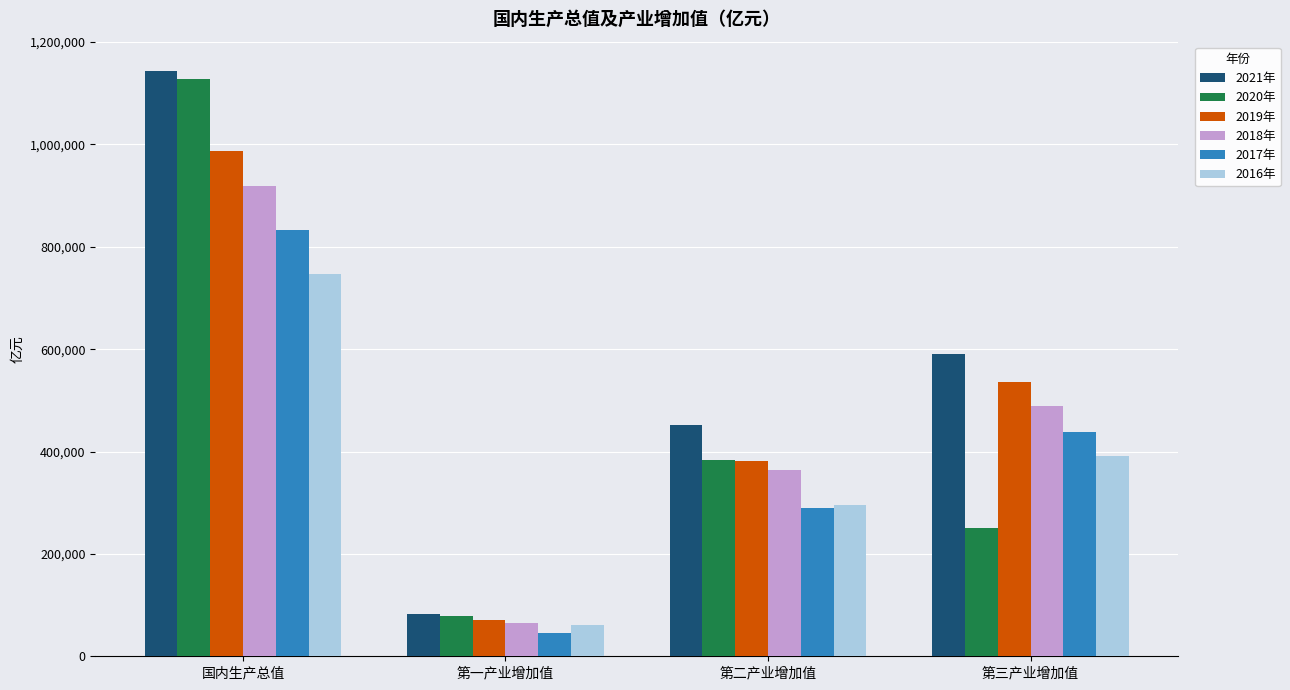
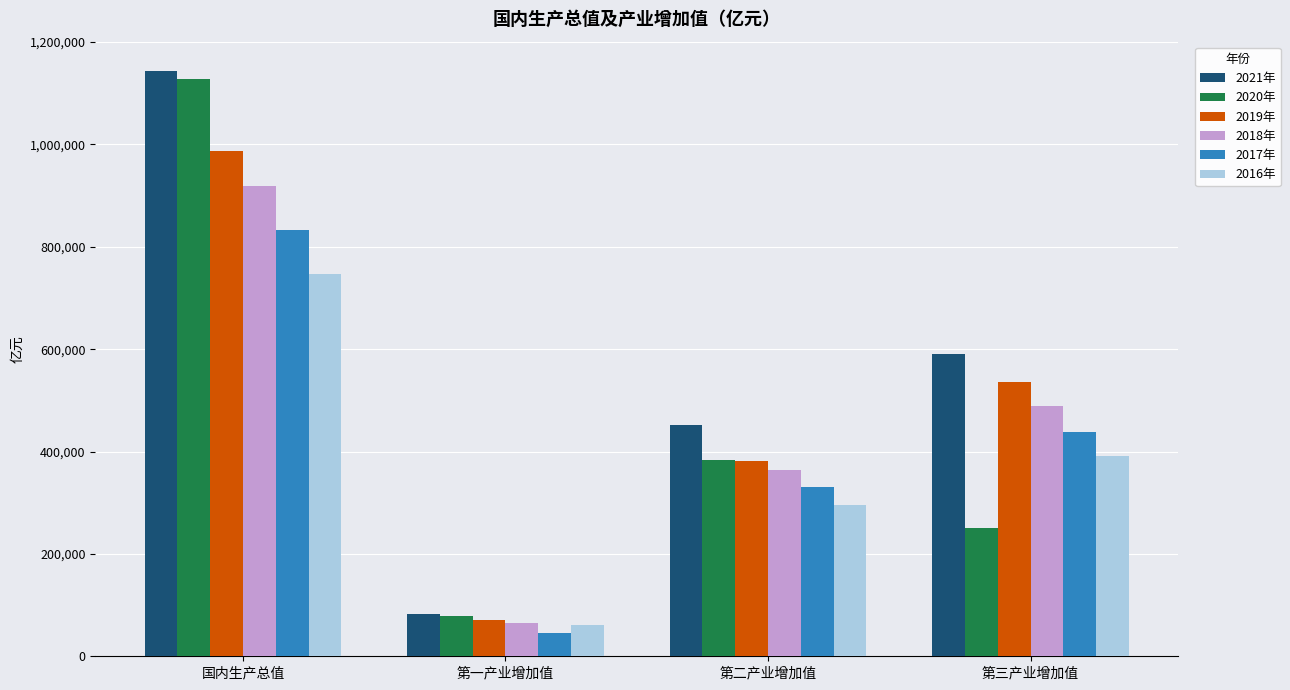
  {
    "2021年": {
      "国内生产总值": "1,140,000",
      "第一产业增加值": "80,000",
      "第二产业增加值": "450,000",
      "第三产业增加值": "590,000"
    },
    "2020年": {
      "国内生产总值": "1,130,000",
      "第一产业增加值": "80,000",
      "第二产业增加值": "380,000",
      "第三产业增加值": "250,000"
    },
    "2019年": {
      "国内生产总值": "990,000",
      "第一产业增加值": "70,000",
      "第二产业增加值": "380,000",
      "第三产业增加值": "540,000"
    },
    "2017年": {
      "国内生产总值": "830,000",
      "第一产业增加值": "50,000",
-     "第二产业增加值": "290,000",
+     "第二产业增加值": "330,000",
      "第三产业增加值": "440,000"
    }
  }
